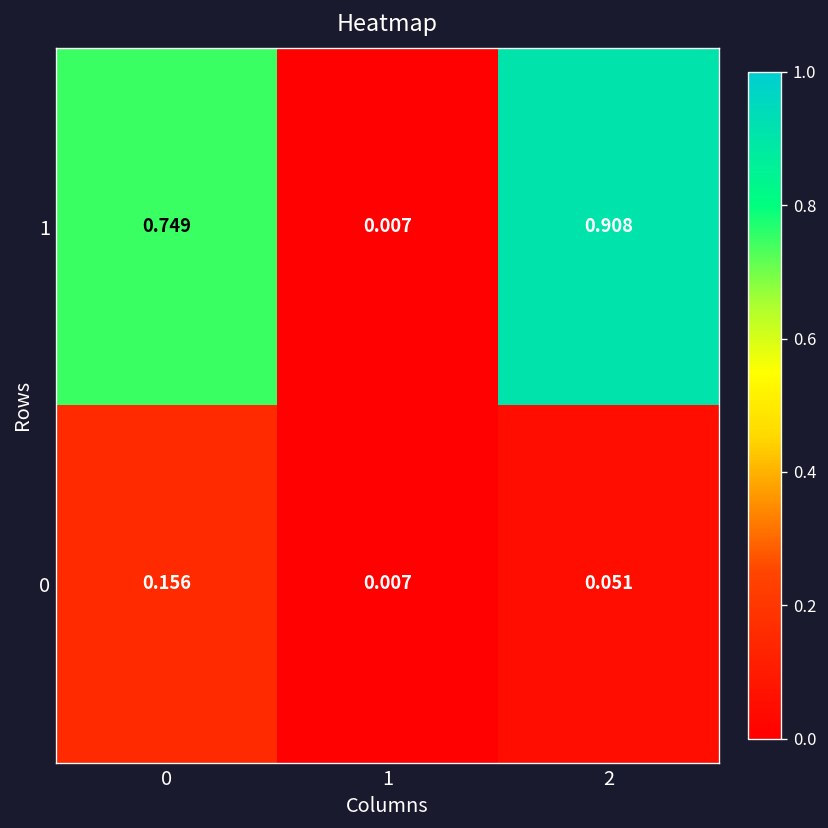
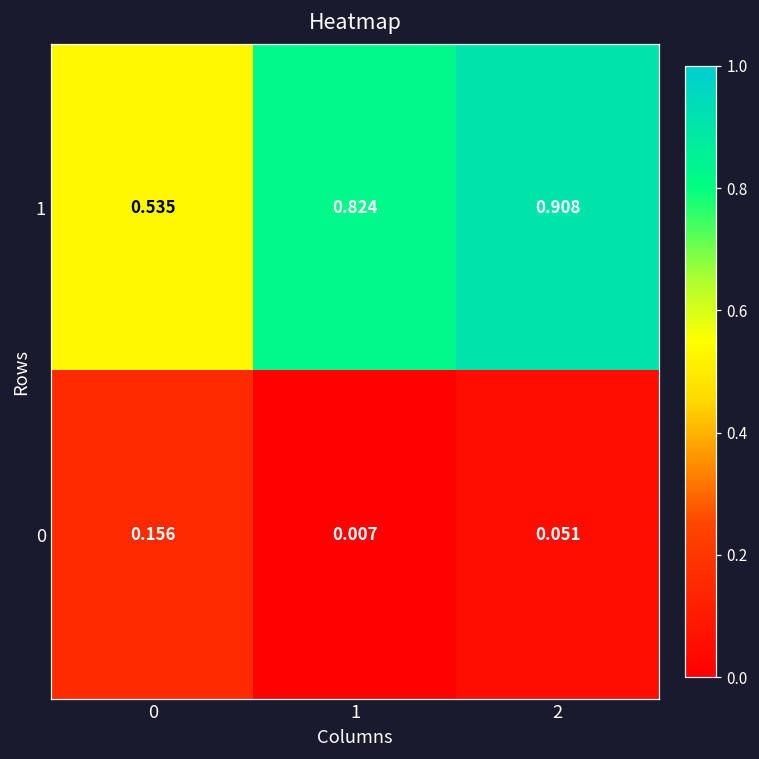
  {
    "1": {
-     "0": 0.749,
-     "1": 0.007,
+     "0": 0.535,
+     "1": 0.824,
      "2": 0.908
    },
    "0": {
      "0": 0.156,
      "1": 0.007,
      "2": 0.051
    }
  }
